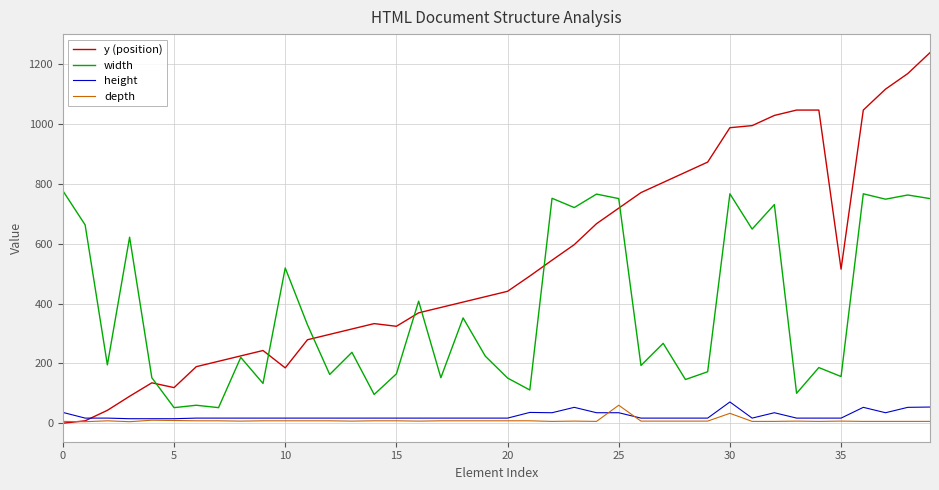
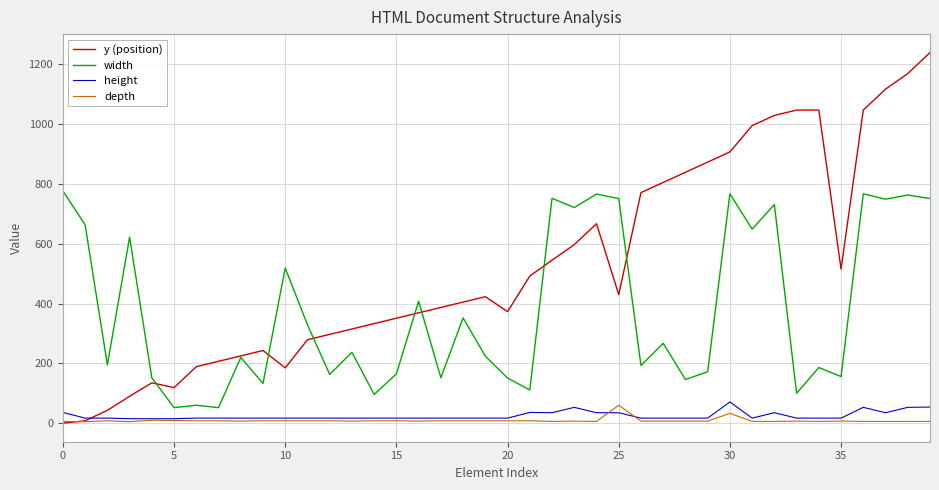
  {
    "y (position)": {
      "5": 120,
      "10": 190,
-     "15": 320,
-     "20": 440,
-     "25": 720,
-     "30": 990,
+     "15": 350,
+     "20": 370,
+     "25": 430,
+     "30": 910,
      "35": 520
    },
    "width": {
      "0": 780,
      "5": 50,
      "10": 520,
      "15": 170,
      "20": 150,
      "25": 750,
      "30": 770,
      "35": 160
    },
    "height": {
      "0": 40,
      "10": 20,
      "15": 20,
      "20": 20,
      "25": 40,
      "30": 70,
      "35": 20
    },
    "depth": {
      "10": 10,
      "15": 10,
      "20": 10,
      "25": 60,
      "30": 30,
      "35": 10
    }
  }
